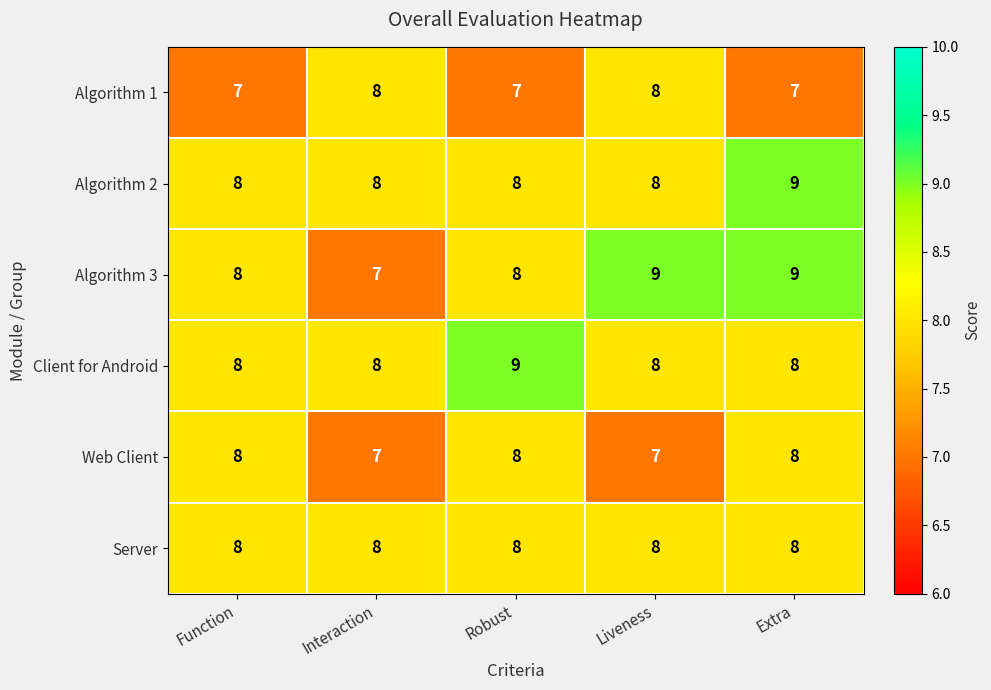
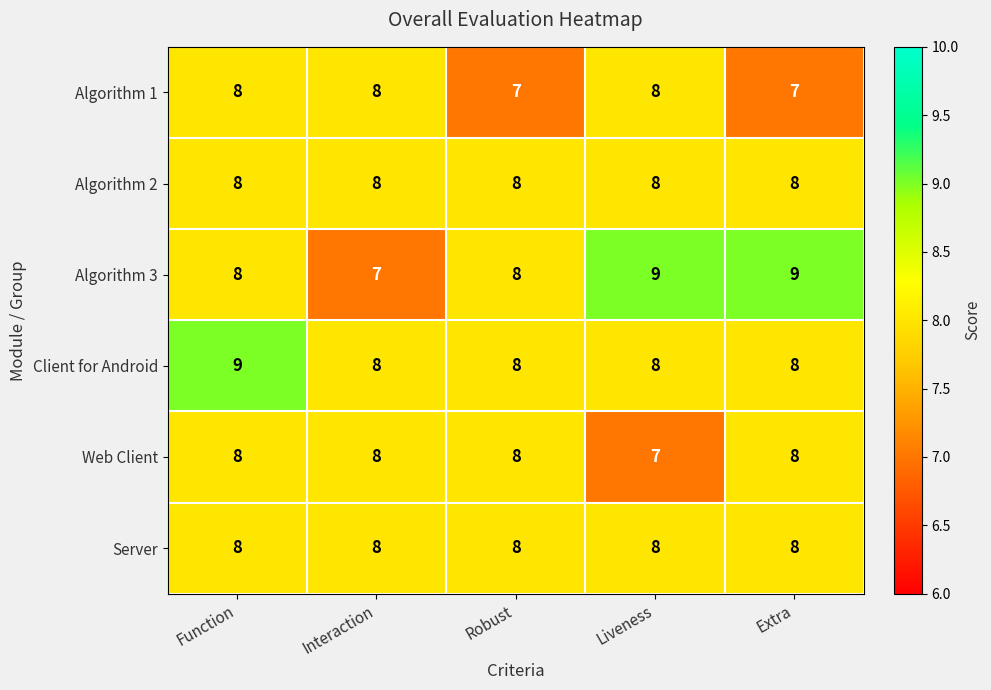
  {
    "Algorithm 1": {
-     "Function": 7,
+     "Function": 8,
      "Interaction": 8,
      "Robust": 7,
      "Liveness": 8,
      "Extra": 7
    },
    "Algorithm 2": {
      "Function": 8,
      "Interaction": 8,
      "Robust": 8,
      "Liveness": 8,
-     "Extra": 9
+     "Extra": 8
    },
    "Algorithm 3": {
      "Function": 8,
      "Interaction": 7,
      "Robust": 8,
      "Liveness": 9,
      "Extra": 9
    },
    "Client for Android": {
-     "Function": 8,
+     "Function": 9,
      "Interaction": 8,
-     "Robust": 9,
+     "Robust": 8,
      "Liveness": 8,
      "Extra": 8
    },
    "Web Client": {
      "Function": 8,
-     "Interaction": 7,
+     "Interaction": 8,
      "Robust": 8,
      "Liveness": 7,
      "Extra": 8
    },
    "Server": {
      "Function": 8,
      "Interaction": 8,
      "Robust": 8,
      "Liveness": 8,
      "Extra": 8
    }
  }
